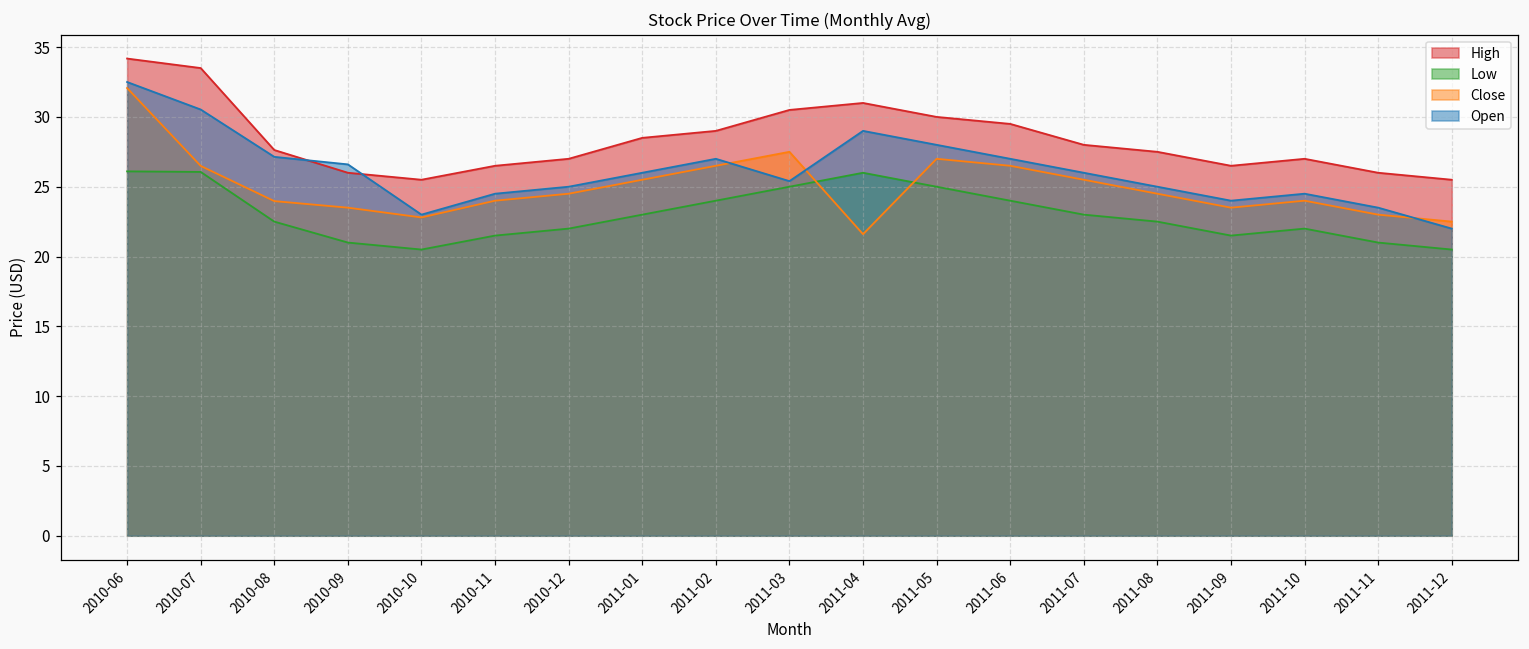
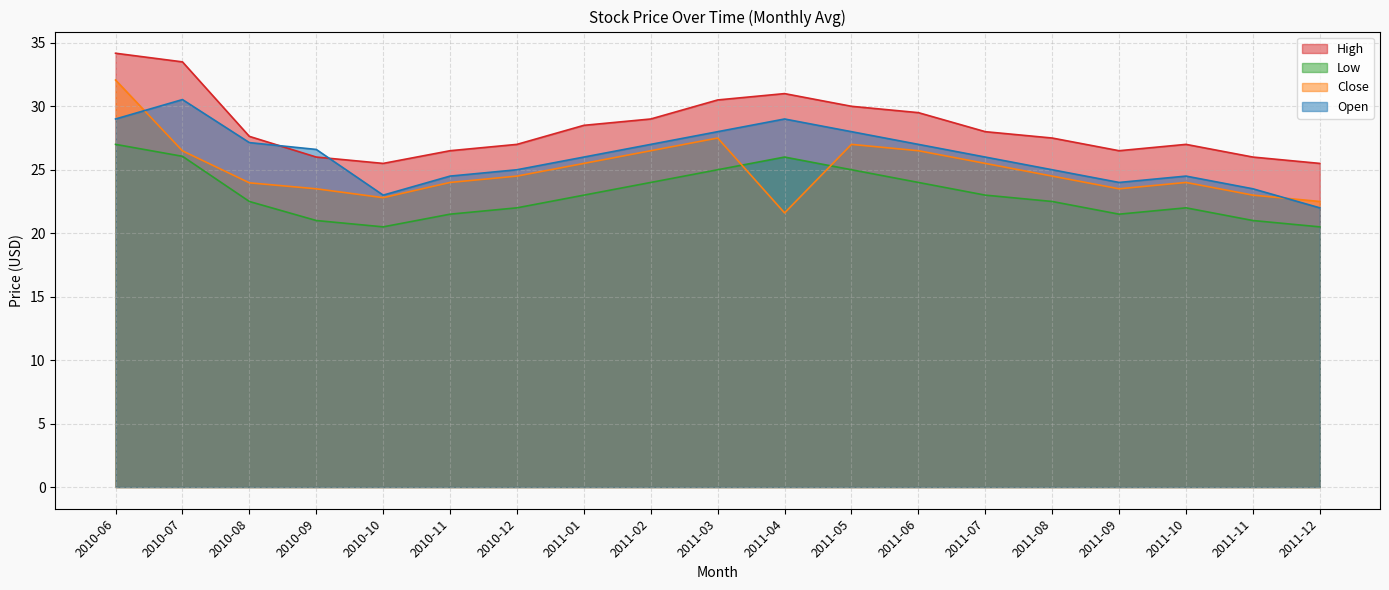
  {
    "High": {
      "2010-06": 34.2,
      "2010-07": 33.5,
      "2010-08": 27.6,
      "2010-09": 26.0,
      "2010-10": 25.5,
      "2010-11": 26.5,
      "2010-12": 27.0,
      "2011-01": 28.5,
      "2011-02": 29.0,
      "2011-03": 30.5,
      "2011-04": 31.0,
      "2011-05": 30.0,
      "2011-06": 29.5,
      "2011-07": 28.0,
      "2011-08": 27.5,
      "2011-09": 26.5,
      "2011-10": 27.0,
      "2011-11": 26.0,
      "2011-12": 25.5
    },
    "Low": {
-     "2010-06": 26.1,
+     "2010-06": 27.0,
      "2010-07": 26.1,
      "2010-08": 22.5,
      "2010-09": 21.0,
      "2010-10": 20.5,
      "2010-11": 21.5,
      "2010-12": 22.0,
      "2011-01": 23.0,
      "2011-02": 24.0,
      "2011-03": 25.0,
      "2011-04": 26.0,
      "2011-05": 25.0,
      "2011-06": 24.0,
      "2011-07": 23.0,
      "2011-08": 22.5,
      "2011-09": 21.5,
      "2011-10": 22.0,
      "2011-11": 21.0,
      "2011-12": 20.5
    },
    "Close": {
      "2010-06": 32.1,
      "2010-07": 26.5,
      "2010-08": 24.0,
      "2010-09": 23.5,
      "2010-10": 22.8,
      "2010-11": 24.0,
      "2010-12": 24.5,
      "2011-01": 25.5,
      "2011-02": 26.5,
      "2011-03": 27.5,
      "2011-04": 21.6,
      "2011-05": 27.0,
      "2011-06": 26.5,
      "2011-07": 25.5,
      "2011-08": 24.5,
      "2011-09": 23.5,
      "2011-10": 24.0,
      "2011-11": 23.0,
      "2011-12": 22.5
    },
    "Open": {
-     "2010-06": 32.5,
+     "2010-06": 29.0,
      "2010-07": 30.5,
      "2010-08": 27.1,
      "2010-09": 26.6,
      "2010-10": 23.0,
      "2010-11": 24.5,
      "2010-12": 25.0,
      "2011-01": 26.0,
      "2011-02": 27.0,
-     "2011-03": 25.4,
+     "2011-03": 28.0,
      "2011-04": 29.0,
      "2011-05": 28.0,
      "2011-06": 27.0,
      "2011-07": 26.0,
      "2011-08": 25.0,
      "2011-09": 24.0,
      "2011-10": 24.5,
      "2011-11": 23.5,
      "2011-12": 22.0
    }
  }
